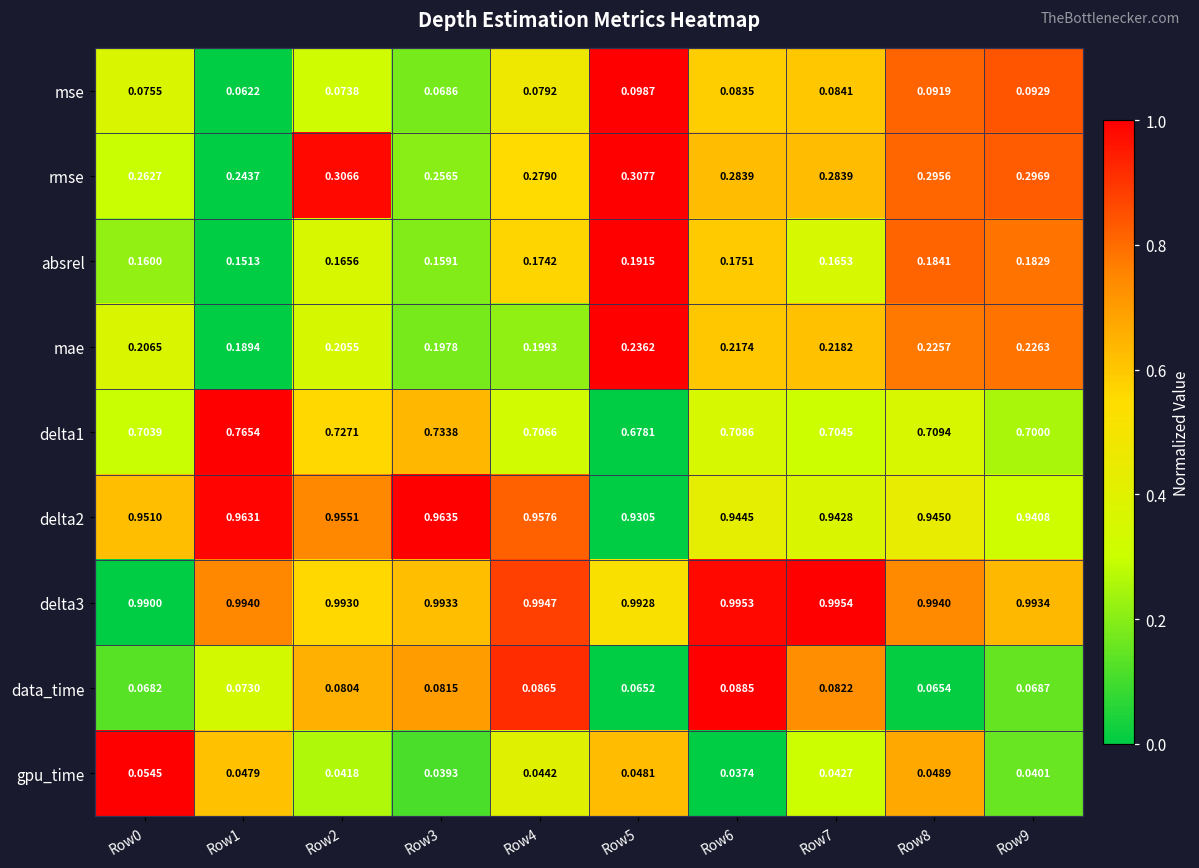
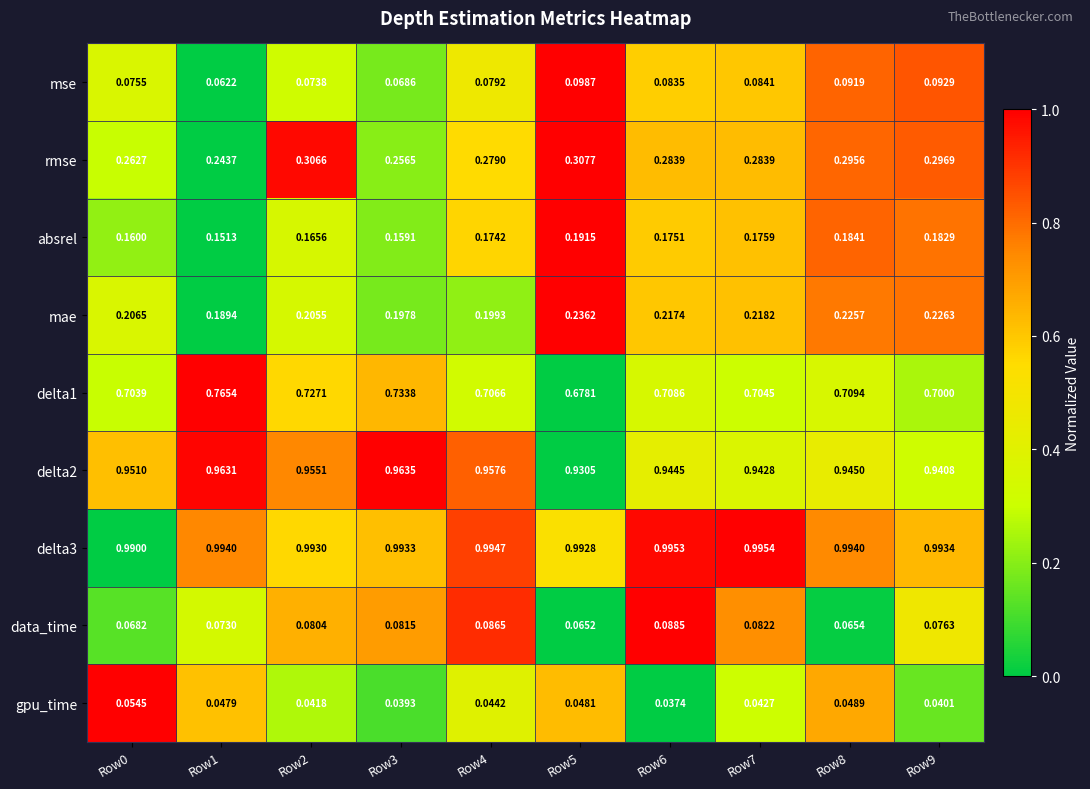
  {
    "mse": {
      "Row0": 0.0755,
      "Row1": 0.0622,
      "Row2": 0.0738,
      "Row3": 0.0686,
      "Row4": 0.0792,
      "Row5": 0.0987,
      "Row6": 0.0835,
      "Row7": 0.0841,
      "Row8": 0.0919,
      "Row9": 0.0929
    },
    "rmse": {
      "Row0": 0.2627,
      "Row1": 0.2437,
      "Row2": 0.3066,
      "Row3": 0.2565,
      "Row4": 0.2790,
      "Row5": 0.3077,
      "Row6": 0.2839,
      "Row7": 0.2839,
      "Row8": 0.2956,
      "Row9": 0.2969
    },
    "absrel": {
      "Row0": 0.1600,
      "Row1": 0.1513,
      "Row2": 0.1656,
      "Row3": 0.1591,
      "Row4": 0.1742,
      "Row5": 0.1915,
      "Row6": 0.1751,
-     "Row7": 0.1653,
+     "Row7": 0.1759,
      "Row8": 0.1841,
      "Row9": 0.1829
    },
    "mae": {
      "Row0": 0.2065,
      "Row1": 0.1894,
      "Row2": 0.2055,
      "Row3": 0.1978,
      "Row4": 0.1993,
      "Row5": 0.2362,
      "Row6": 0.2174,
      "Row7": 0.2182,
      "Row8": 0.2257,
      "Row9": 0.2263
    },
    "delta1": {
      "Row0": 0.7039,
      "Row1": 0.7654,
      "Row2": 0.7271,
      "Row3": 0.7338,
      "Row4": 0.7066,
      "Row5": 0.6781,
      "Row6": 0.7086,
      "Row7": 0.7045,
      "Row8": 0.7094,
      "Row9": 0.7000
    },
    "delta2": {
      "Row0": 0.9510,
      "Row1": 0.9631,
      "Row2": 0.9551,
      "Row3": 0.9635,
      "Row4": 0.9576,
      "Row5": 0.9305,
      "Row6": 0.9445,
      "Row7": 0.9428,
      "Row8": 0.9450,
      "Row9": 0.9408
    },
    "delta3": {
      "Row0": 0.9900,
      "Row1": 0.9940,
      "Row2": 0.9930,
      "Row3": 0.9933,
      "Row4": 0.9947,
      "Row5": 0.9928,
      "Row6": 0.9953,
      "Row7": 0.9954,
      "Row8": 0.9940,
      "Row9": 0.9934
    },
    "data_time": {
      "Row0": 0.0682,
      "Row1": 0.0730,
      "Row2": 0.0804,
      "Row3": 0.0815,
      "Row4": 0.0865,
      "Row5": 0.0652,
      "Row6": 0.0885,
      "Row7": 0.0822,
      "Row8": 0.0654,
-     "Row9": 0.0687
+     "Row9": 0.0763
    },
    "gpu_time": {
      "Row0": 0.0545,
      "Row1": 0.0479,
      "Row2": 0.0418,
      "Row3": 0.0393,
      "Row4": 0.0442,
      "Row5": 0.0481,
      "Row6": 0.0374,
      "Row7": 0.0427,
      "Row8": 0.0489,
      "Row9": 0.0401
    }
  }
